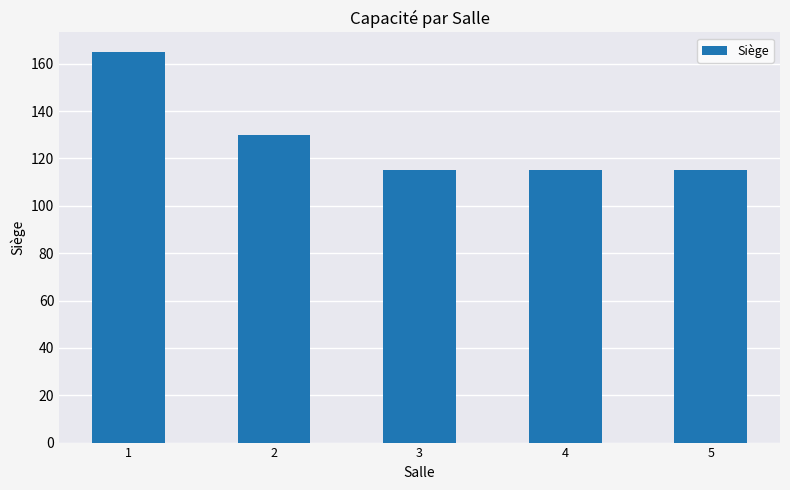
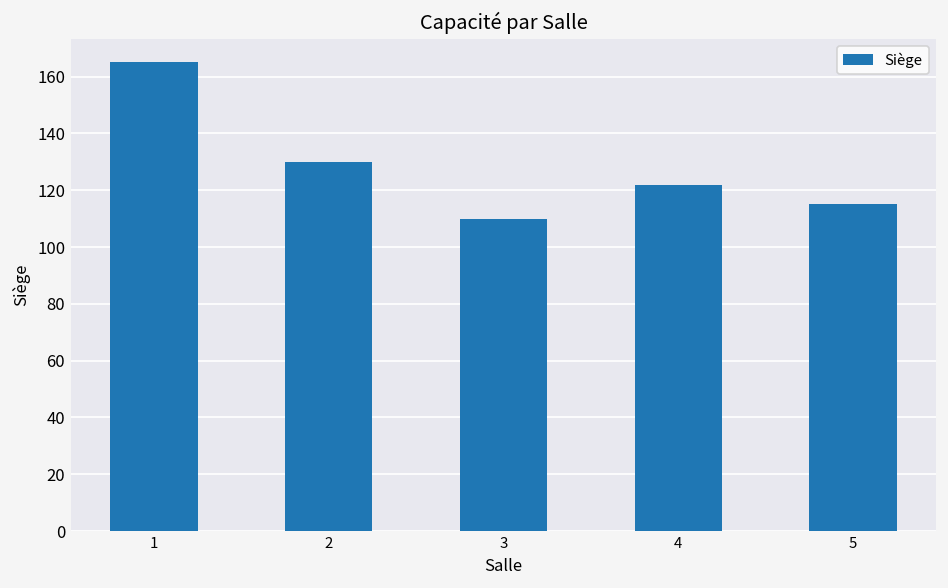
  {
    "1": 165,
    "2": 130,
-   "3": 115,
-   "4": 115,
+   "3": 110,
+   "4": 122,
    "5": 115
  }
